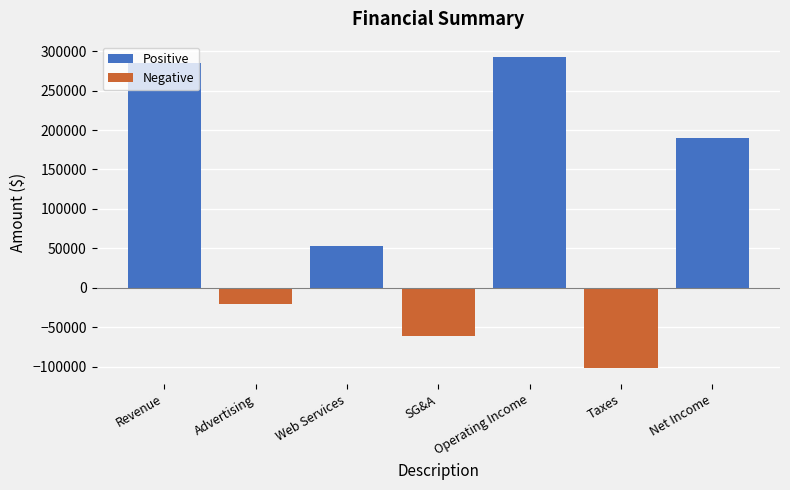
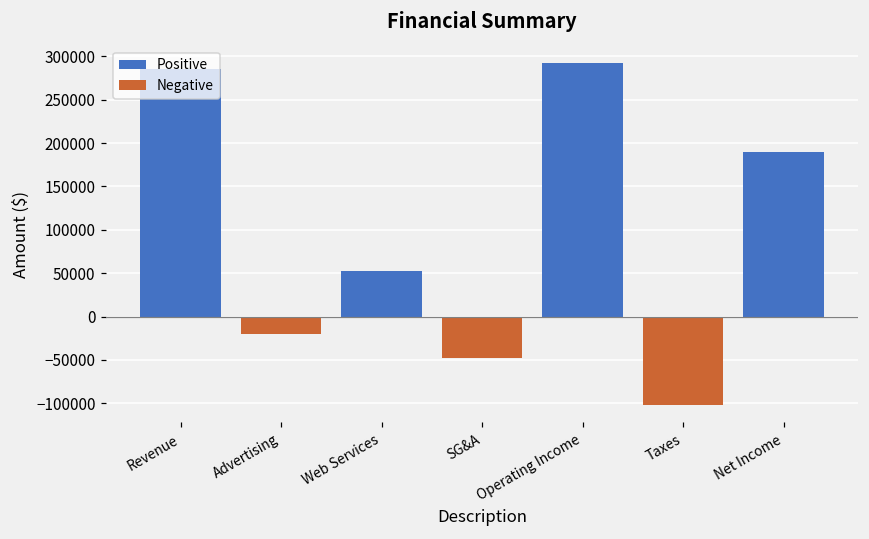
  {
    "Positive": {
      "Advertising": 0,
      "Web Services": 50000,
      "SG&A": 0,
      "Operating Income": 290000,
      "Taxes": 0,
      "Net Income": 190000
    },
    "Negative": {
      "Revenue": 0,
      "Advertising": -20000,
      "Web Services": 0,
-     "SG&A": -60000,
+     "SG&A": -50000,
      "Operating Income": 0,
      "Taxes": -100000,
      "Net Income": 0
    }
  }
